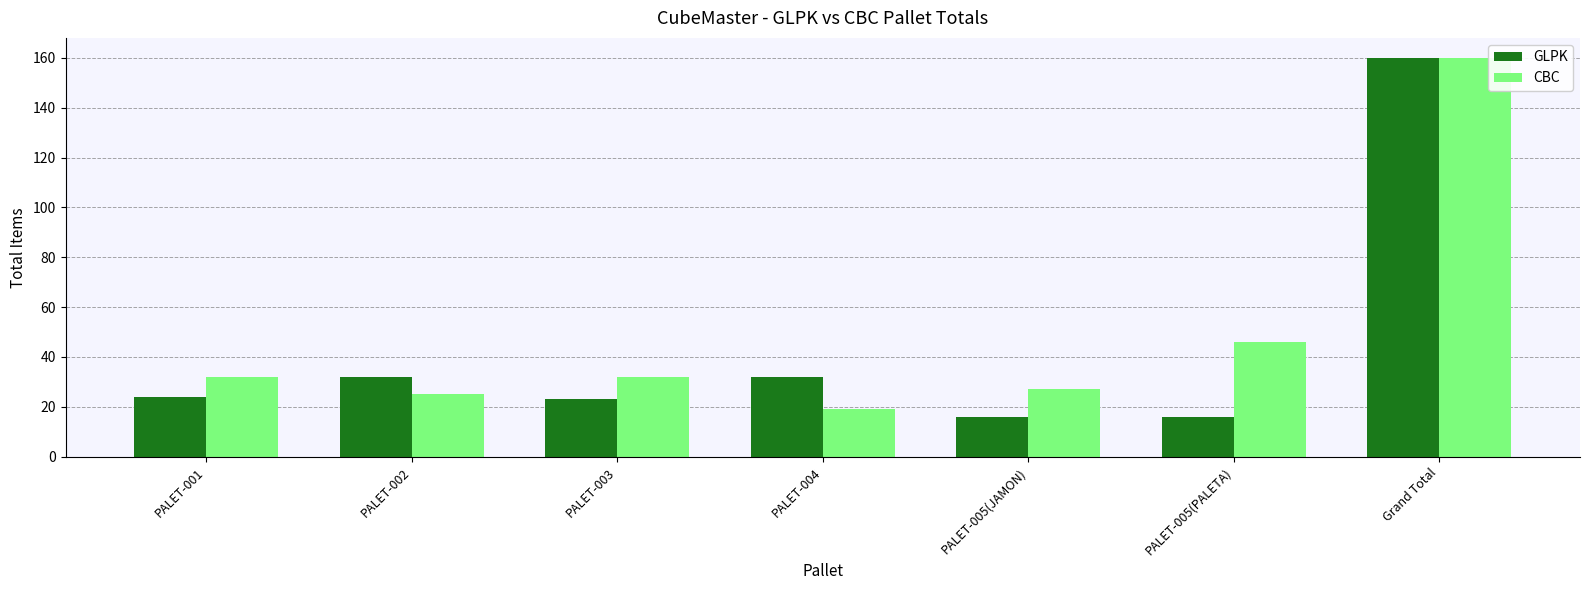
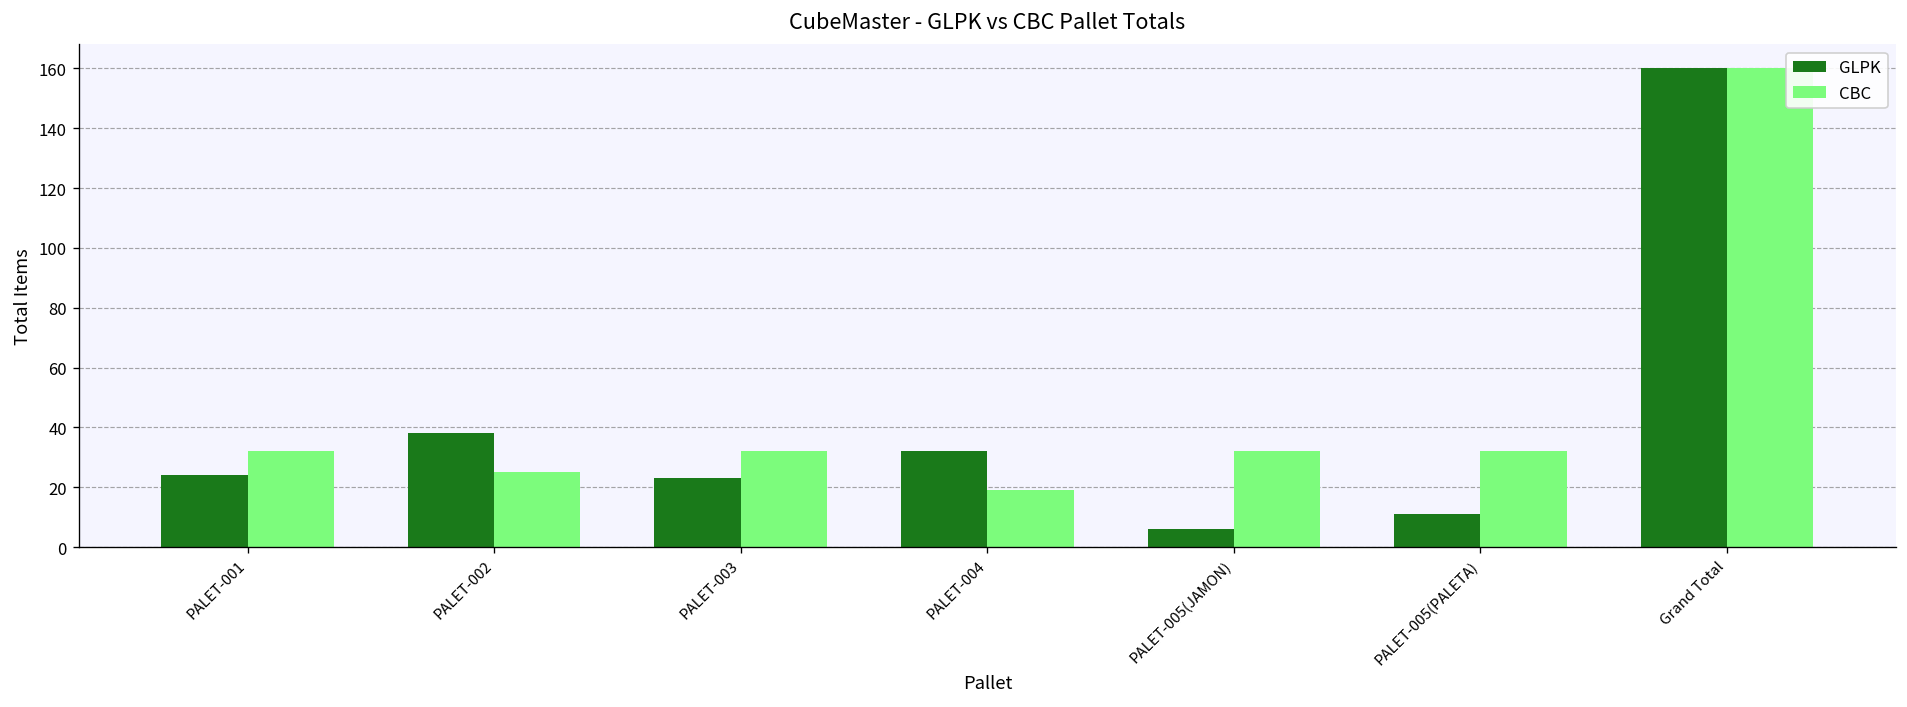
  {
    "GLPK": {
      "PALET-001": 24,
-     "PALET-002": 32,
+     "PALET-002": 38,
      "PALET-003": 23,
      "PALET-004": 32,
-     "PALET-005(JAMON)": 16,
-     "PALET-005(PALETA)": 16,
+     "PALET-005(JAMON)": 6,
+     "PALET-005(PALETA)": 11,
      "Grand Total": 160
    },
    "CBC": {
      "PALET-001": 32,
      "PALET-002": 25,
      "PALET-003": 32,
      "PALET-004": 19,
-     "PALET-005(JAMON)": 27,
-     "PALET-005(PALETA)": 46,
+     "PALET-005(JAMON)": 32,
+     "PALET-005(PALETA)": 32,
      "Grand Total": 160
    }
  }
